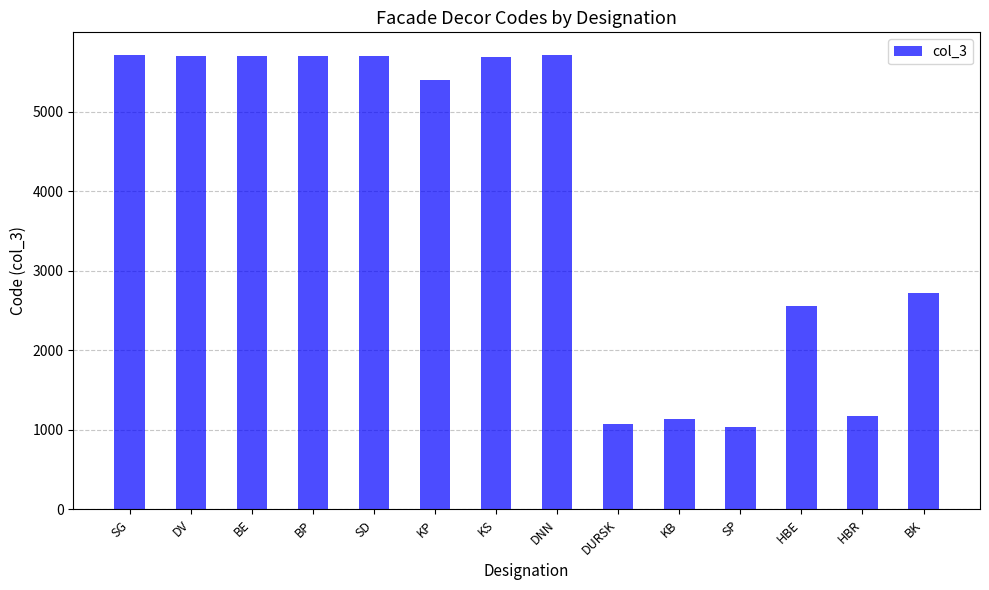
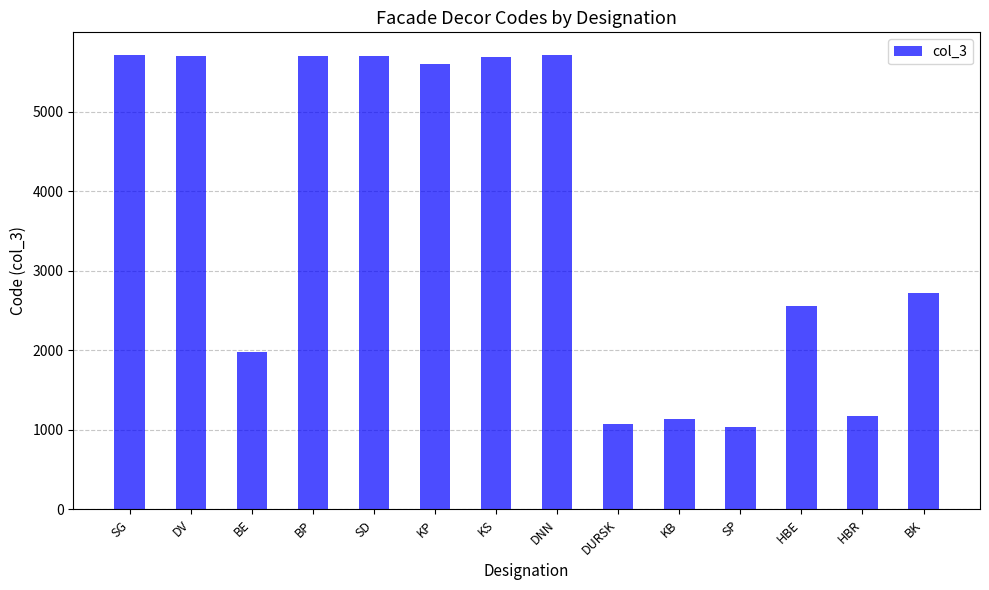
  {
    "SG": 5700,
    "DV": 5700,
-   "BE": 5700,
+   "BE": 2000,
    "BP": 5700,
    "SD": 5700,
-   "KP": 5400,
+   "KP": 5600,
    "KS": 5700,
    "DNN": 5700,
    "DURSK": 1100,
    "KB": 1100,
    "SP": 1000,
    "HBE": 2600,
    "HBR": 1200,
    "BK": 2700
  }
